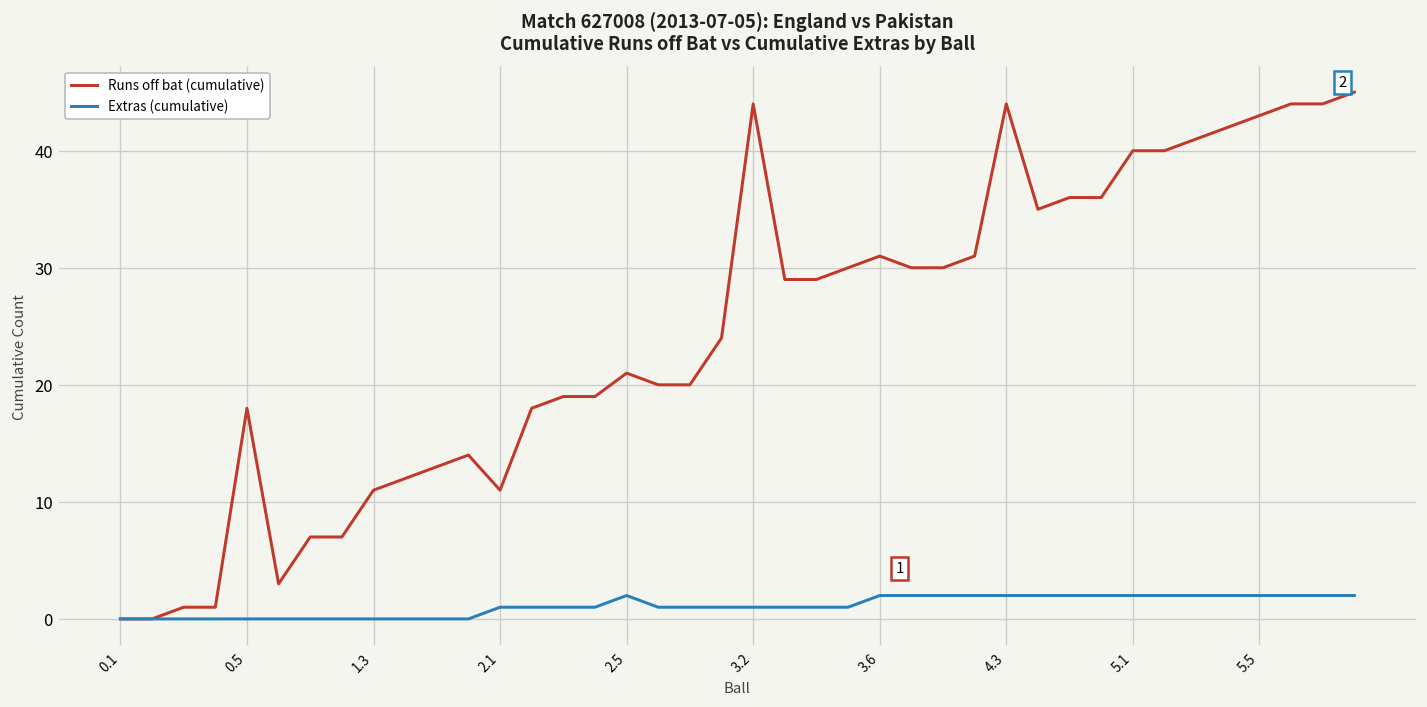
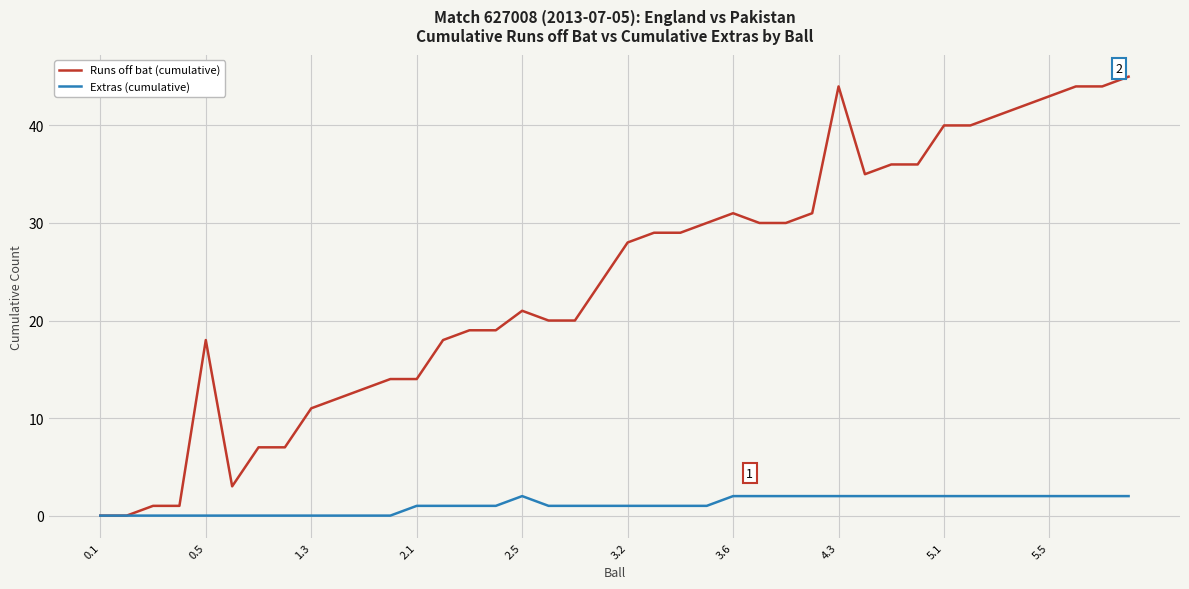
  {
    "Runs off bat (cumulative)": {
      "0.5": 18,
      "1.3": 11,
-     "2.1": 11,
+     "2.1": 14,
      "2.5": 21,
-     "3.2": 44,
+     "3.2": 28,
      "3.6": 31,
      "4.3": 44,
      "5.1": 40,
      "5.5": 43
    },
    "Extras (cumulative)": {
      "0.5": 0,
      "1.3": 0,
      "2.1": 1,
      "2.5": 2,
      "3.2": 1,
      "3.6": 2,
      "4.3": 2,
      "5.1": 2,
      "5.5": 2
    }
  }
